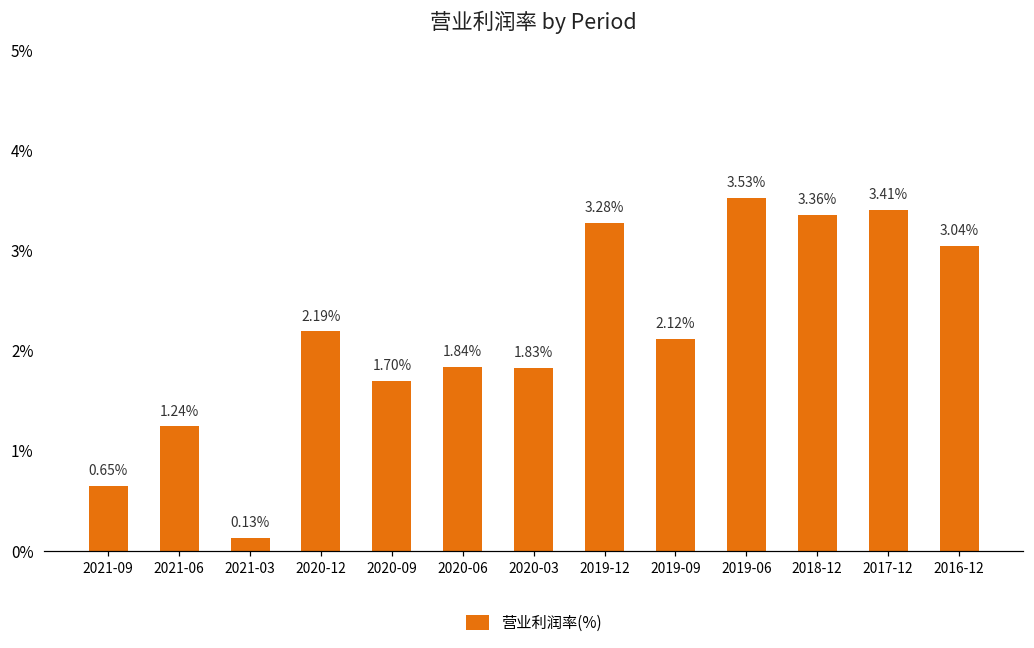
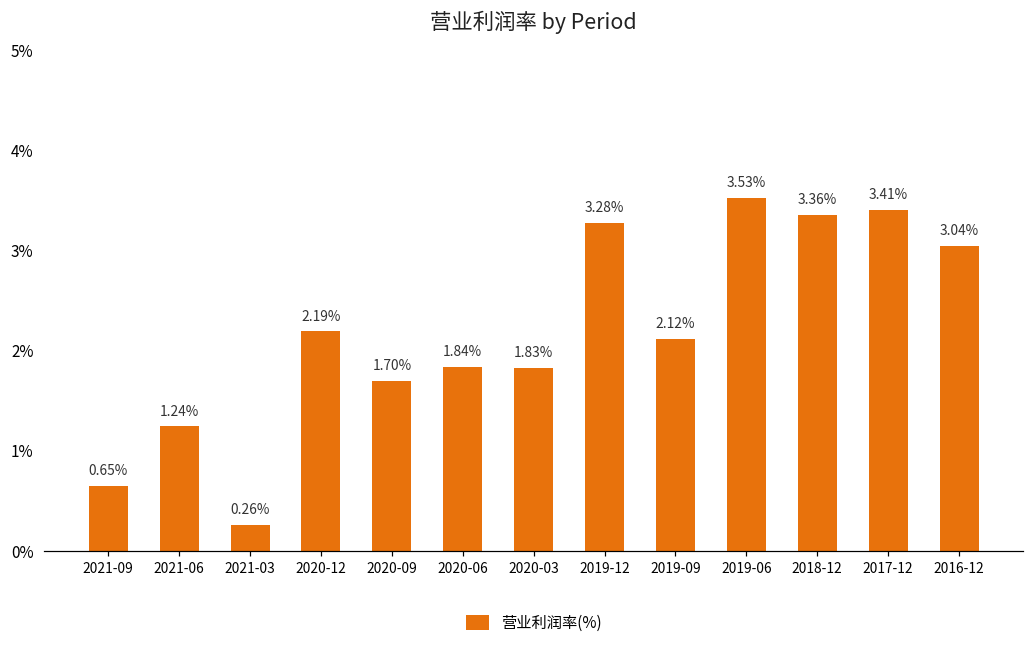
  {
    "2021-09": "0.65%",
    "2021-06": "1.24%",
-   "2021-03": "0.13%",
+   "2021-03": "0.26%",
    "2020-12": "2.19%",
    "2020-09": "1.70%",
    "2020-06": "1.84%",
    "2020-03": "1.83%",
    "2019-12": "3.28%",
    "2019-09": "2.12%",
    "2019-06": "3.53%",
    "2018-12": "3.36%",
    "2017-12": "3.41%",
    "2016-12": "3.04%"
  }
